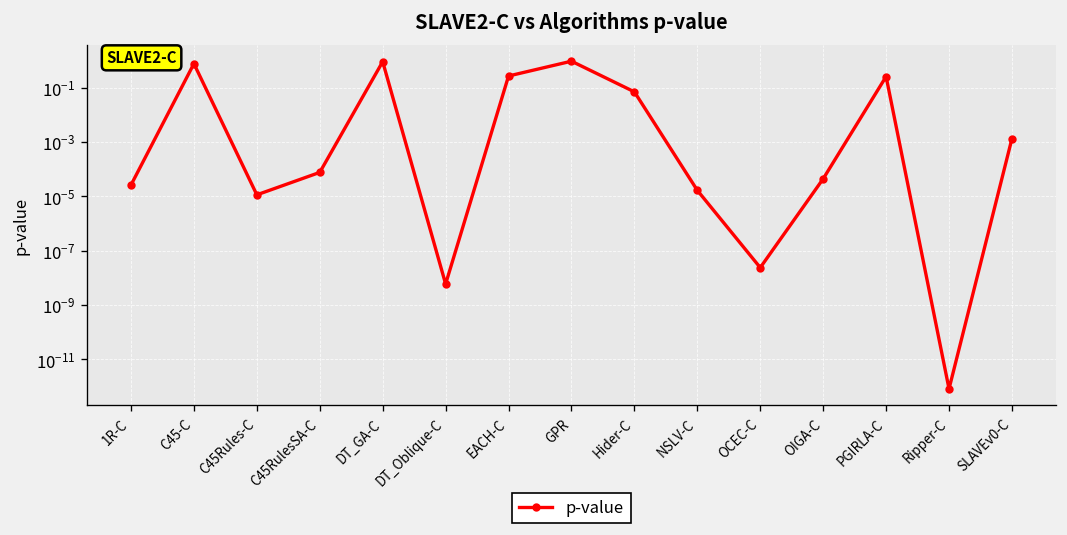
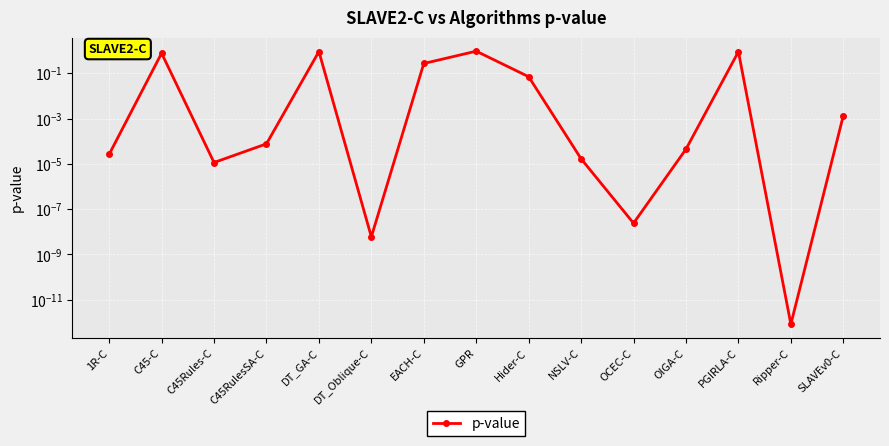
  {
    "1R-C": 0.00003,
    "C45-C": 0.8,
    "C45Rules-C": 0.00001,
    "C45RulesSA-C": 0.00008,
    "DT_GA-C": 0.9,
    "DT_Oblique-C": 0.000000006,
    "EACH-C": 0.3,
    "GPR": 0.9,
    "Hider-C": 0.07,
    "NSLV-C": 0.00002,
    "OCEC-C": 0.00000002,
    "OIGA-C": 0.00004,
-   "PGIRLA-C": 0.3,
+   "PGIRLA-C": 0.9,
    "Ripper-C": 0.000000000001,
    "SLAVEv0-C": 0.001
  }
